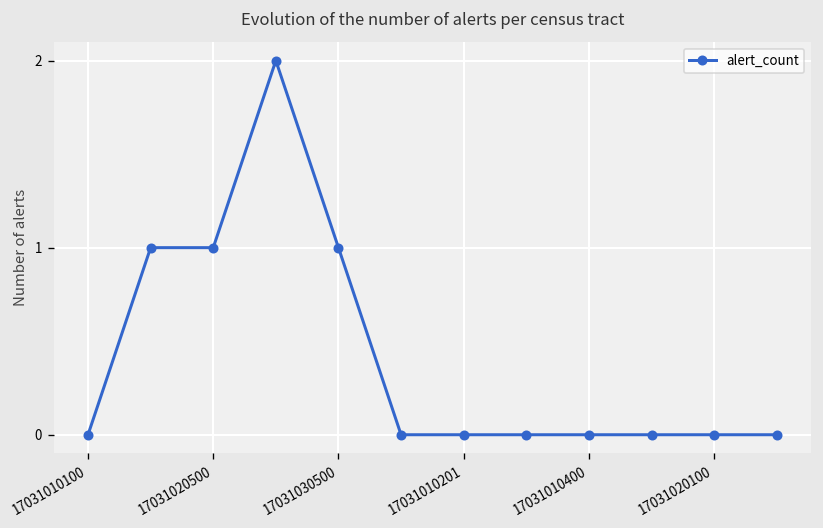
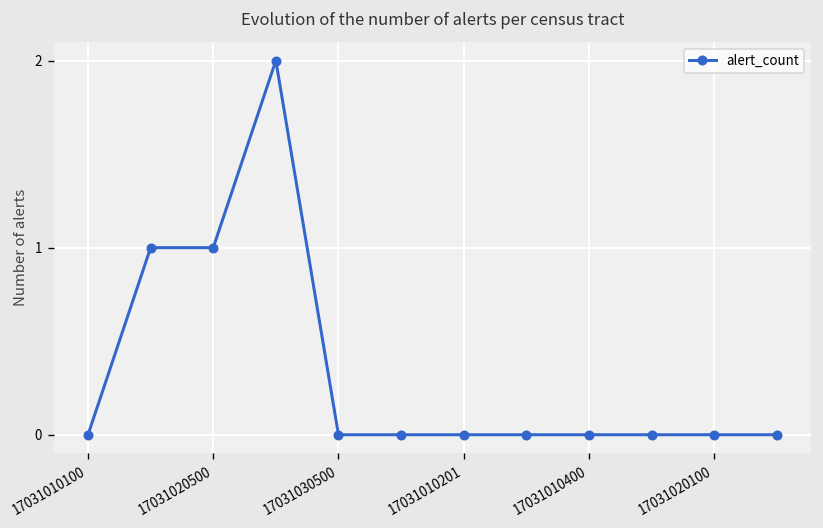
  {
    "17031010100": 0,
    "17031020500": 1,
-   "17031030500": 1,
+   "17031030500": 0,
    "17031010201": 0,
    "17031010400": 0,
    "17031020100": 0
  }
